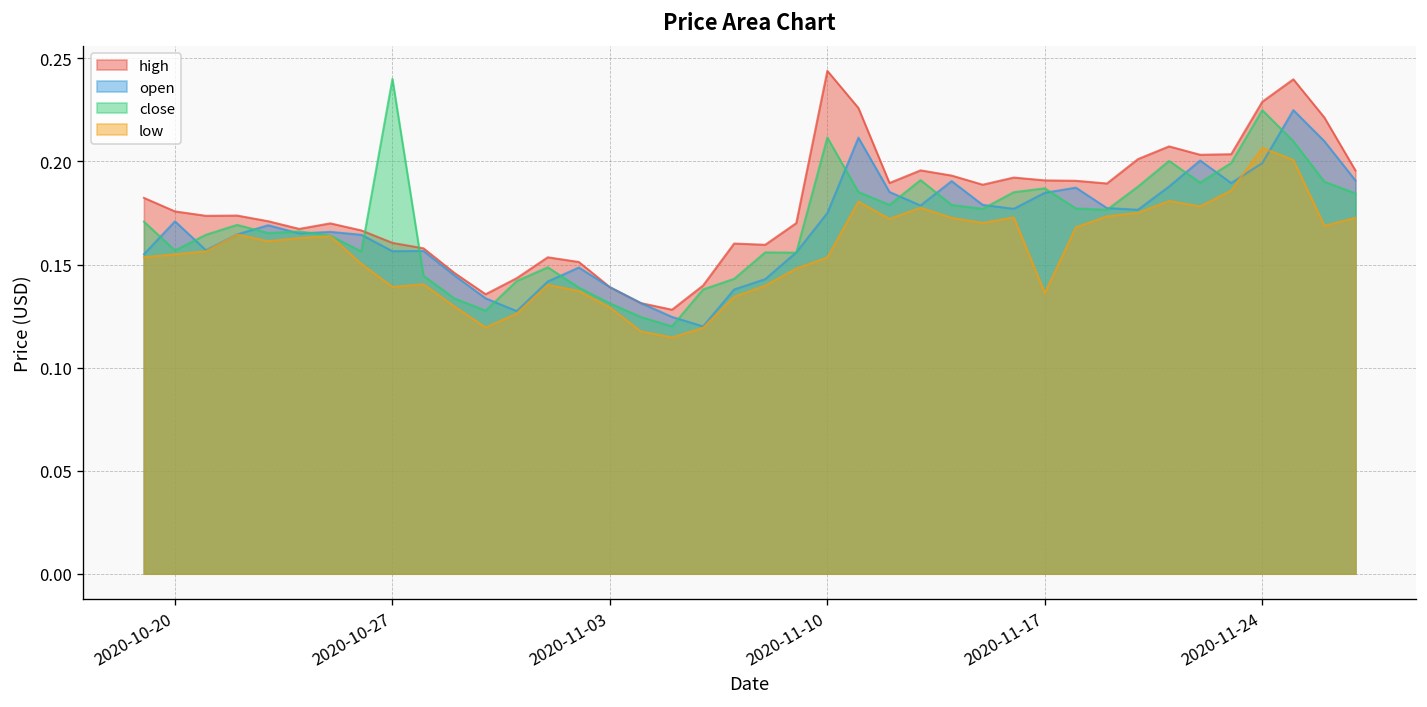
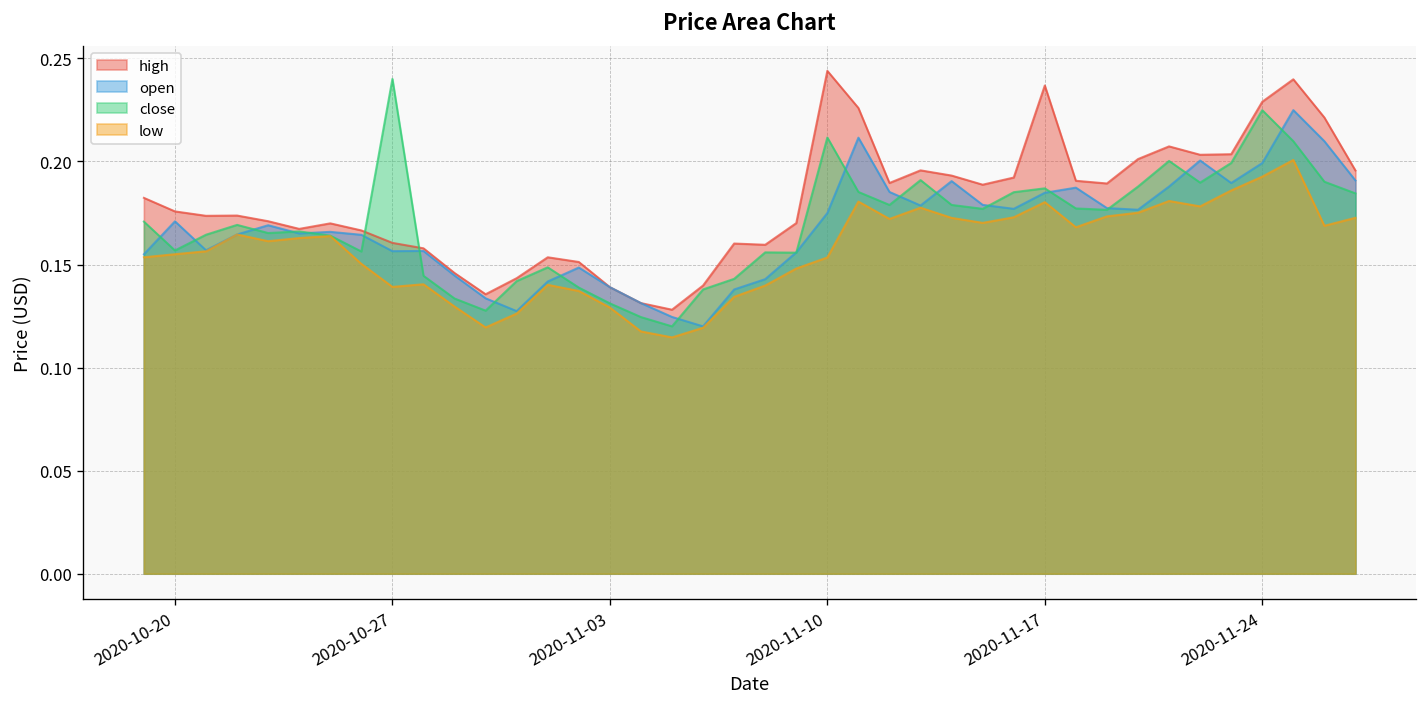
  {
    "high": {
      "2020-10-20": 0.176,
      "2020-10-27": 0.161,
      "2020-11-10": 0.244,
-     "2020-11-17": 0.191,
+     "2020-11-17": 0.237,
      "2020-11-24": 0.229
    },
    "open": {
      "2020-10-20": 0.171,
      "2020-10-27": 0.157,
      "2020-11-10": 0.175,
      "2020-11-17": 0.185,
      "2020-11-24": 0.199
    },
    "close": {
      "2020-10-20": 0.157,
      "2020-10-27": 0.240,
      "2020-11-03": 0.131,
      "2020-11-10": 0.212,
      "2020-11-17": 0.187,
      "2020-11-24": 0.225
    },
    "low": {
      "2020-10-20": 0.155,
      "2020-10-27": 0.139,
      "2020-11-03": 0.129,
      "2020-11-10": 0.153,
-     "2020-11-17": 0.136,
-     "2020-11-24": 0.207
+     "2020-11-17": 0.180,
+     "2020-11-24": 0.193
    }
  }
